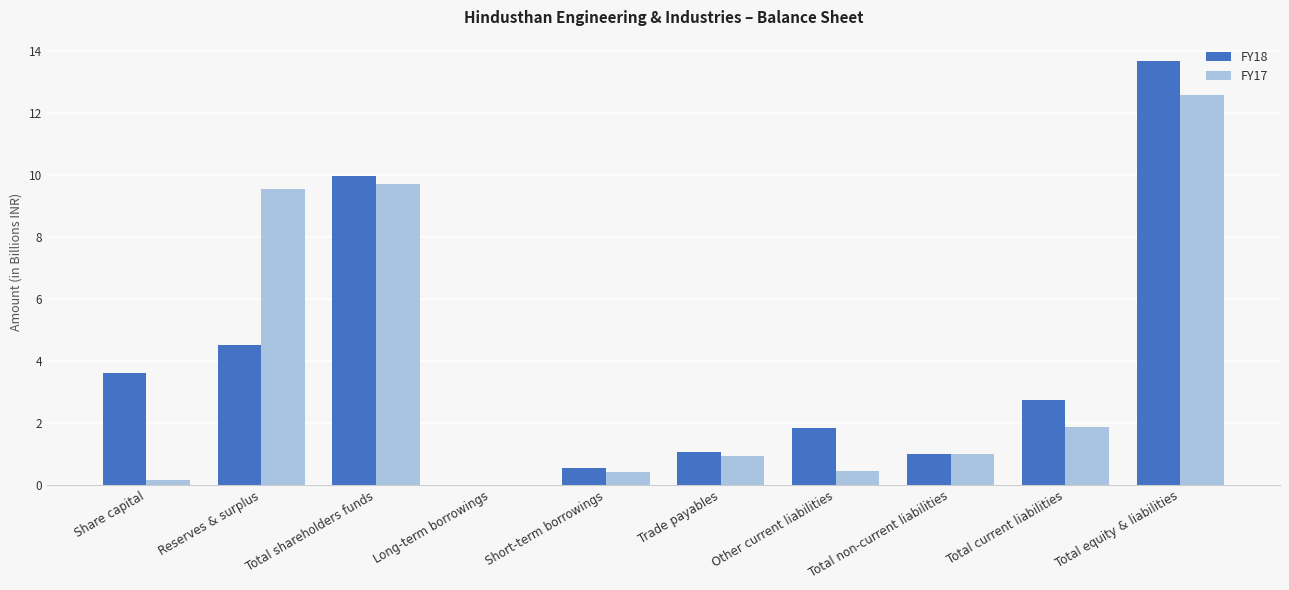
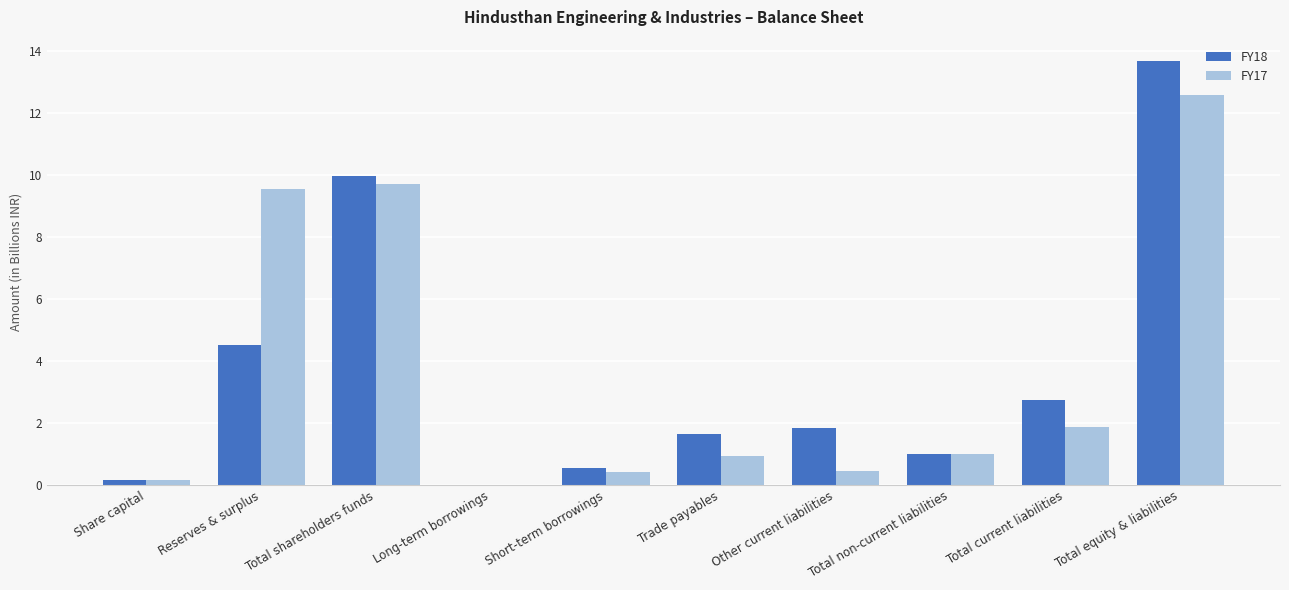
  {
    "FY18": {
-     "Share capital": 3.6,
+     "Share capital": 0.2,
      "Reserves & surplus": 4.5,
      "Total shareholders funds": 9.9,
      "Short-term borrowings": 0.6,
-     "Trade payables": 1.1,
+     "Trade payables": 1.6,
      "Other current liabilities": 1.9,
      "Total non-current liabilities": 1.0,
      "Total current liabilities": 2.7,
      "Total equity & liabilities": 13.7
    },
    "FY17": {
      "Share capital": 0.2,
      "Reserves & surplus": 9.5,
      "Total shareholders funds": 9.7,
      "Short-term borrowings": 0.4,
      "Trade payables": 0.9,
      "Other current liabilities": 0.5,
      "Total non-current liabilities": 1.0,
      "Total current liabilities": 1.9,
      "Total equity & liabilities": 12.6
    }
  }
